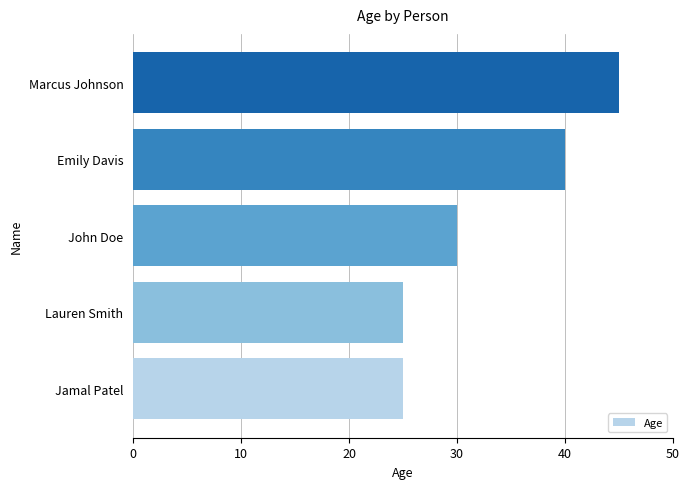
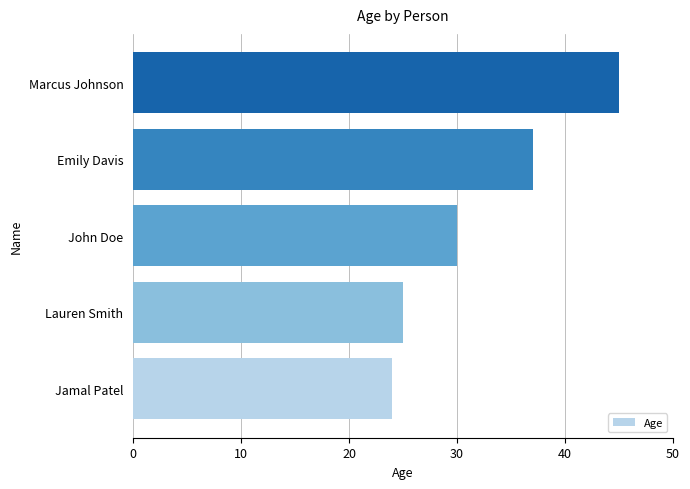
  {
    "Marcus Johnson": 45,
-   "Emily Davis": 40,
+   "Emily Davis": 37,
    "John Doe": 30,
    "Lauren Smith": 25,
-   "Jamal Patel": 25
+   "Jamal Patel": 24
  }
